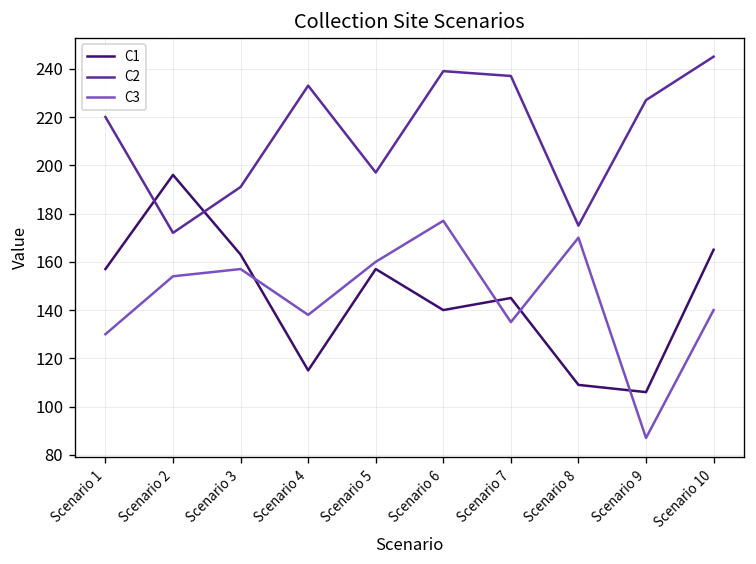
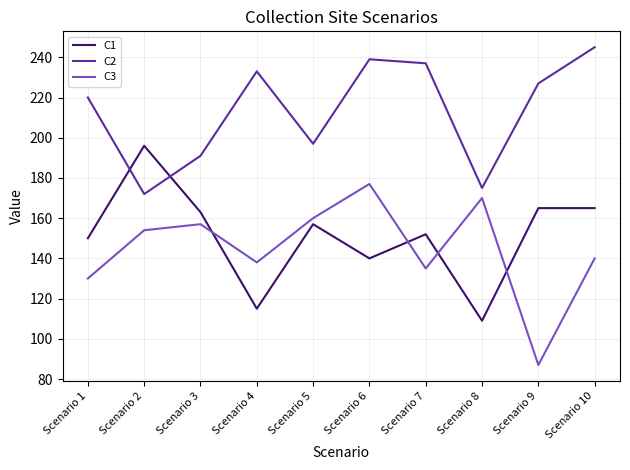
  {
    "C1": {
-     "Scenario 1": 157,
+     "Scenario 1": 150,
      "Scenario 2": 196,
      "Scenario 3": 163,
      "Scenario 4": 115,
      "Scenario 5": 157,
      "Scenario 6": 140,
-     "Scenario 7": 145,
+     "Scenario 7": 152,
      "Scenario 8": 109,
-     "Scenario 9": 106,
+     "Scenario 9": 165,
      "Scenario 10": 165
    }
  }
